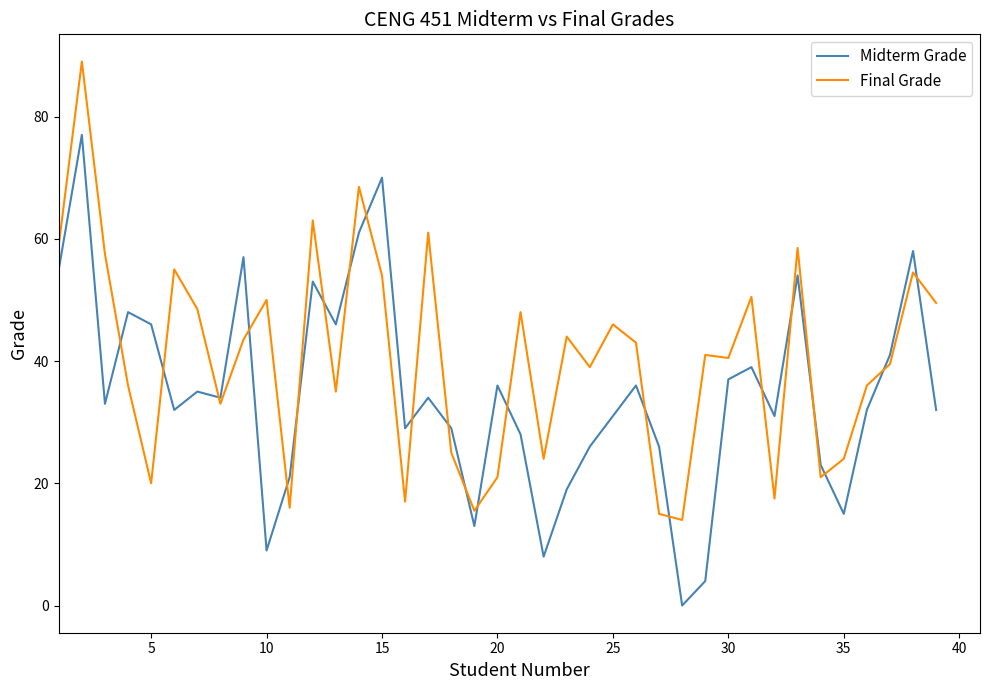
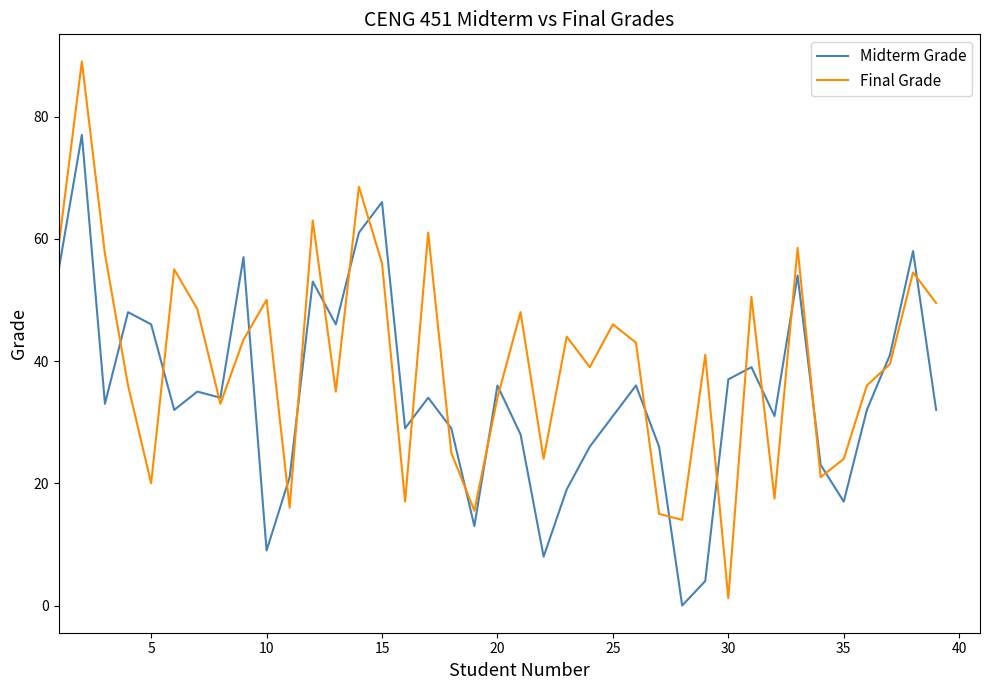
  {
    "Midterm Grade": {
      "5": 46,
      "10": 9,
-     "15": 70,
+     "15": 66,
      "20": 36,
      "25": 31,
      "30": 37,
-     "35": 15
+     "35": 17
    },
    "Final Grade": {
      "5": 20,
      "10": 50,
-     "15": 54,
-     "20": 21,
+     "15": 56,
+     "20": 34,
      "25": 46,
-     "30": 41,
+     "30": 1,
      "35": 24
    }
  }
